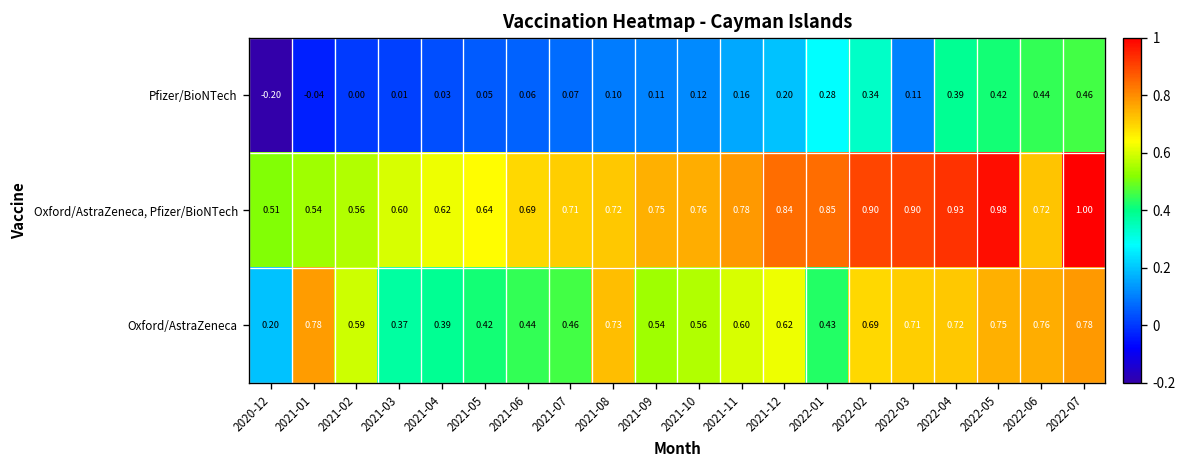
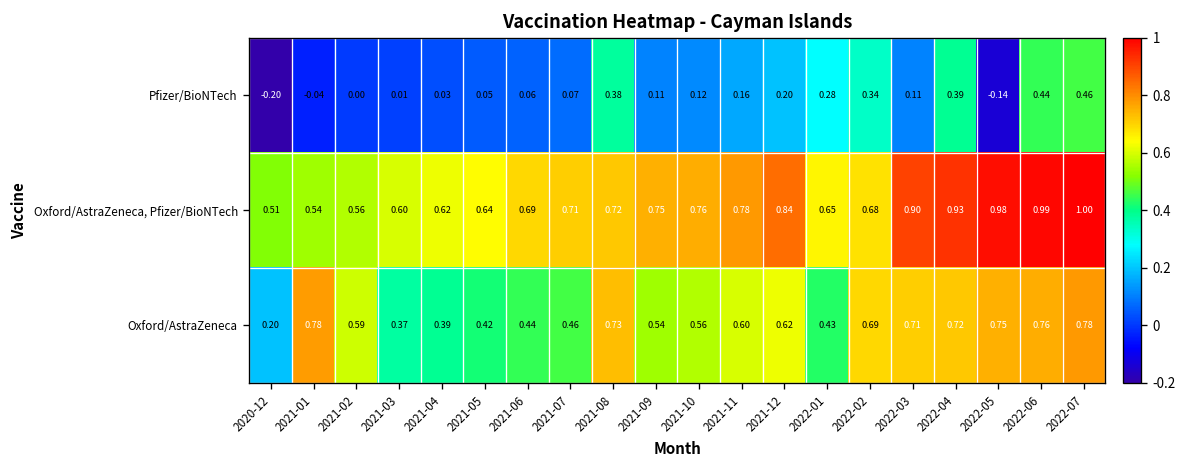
  {
    "Pfizer/BioNTech": {
      "2020-12": -0.20,
      "2021-01": -0.04,
      "2021-02": 0.00,
      "2021-03": 0.01,
      "2021-04": 0.03,
      "2021-05": 0.05,
      "2021-06": 0.06,
      "2021-07": 0.07,
-     "2021-08": 0.10,
+     "2021-08": 0.38,
      "2021-09": 0.11,
      "2021-10": 0.12,
      "2021-11": 0.16,
      "2021-12": 0.20,
      "2022-01": 0.28,
      "2022-02": 0.34,
      "2022-03": 0.11,
      "2022-04": 0.39,
-     "2022-05": 0.42,
+     "2022-05": -0.14,
      "2022-06": 0.44,
      "2022-07": 0.46
    },
    "Oxford/AstraZeneca, Pfizer/BioNTech": {
      "2020-12": 0.51,
      "2021-01": 0.54,
      "2021-02": 0.56,
      "2021-03": 0.60,
      "2021-04": 0.62,
      "2021-05": 0.64,
      "2021-06": 0.69,
      "2021-07": 0.71,
      "2021-08": 0.72,
      "2021-09": 0.75,
      "2021-10": 0.76,
      "2021-11": 0.78,
      "2021-12": 0.84,
-     "2022-01": 0.85,
-     "2022-02": 0.90,
+     "2022-01": 0.65,
+     "2022-02": 0.68,
      "2022-03": 0.90,
      "2022-04": 0.93,
      "2022-05": 0.98,
-     "2022-06": 0.72,
+     "2022-06": 0.99,
      "2022-07": 1.00
    },
    "Oxford/AstraZeneca": {
      "2020-12": 0.20,
      "2021-01": 0.78,
      "2021-02": 0.59,
      "2021-03": 0.37,
      "2021-04": 0.39,
      "2021-05": 0.42,
      "2021-06": 0.44,
      "2021-07": 0.46,
      "2021-08": 0.73,
      "2021-09": 0.54,
      "2021-10": 0.56,
      "2021-11": 0.60,
      "2021-12": 0.62,
      "2022-01": 0.43,
      "2022-02": 0.69,
      "2022-03": 0.71,
      "2022-04": 0.72,
      "2022-05": 0.75,
      "2022-06": 0.76,
      "2022-07": 0.78
    }
  }
